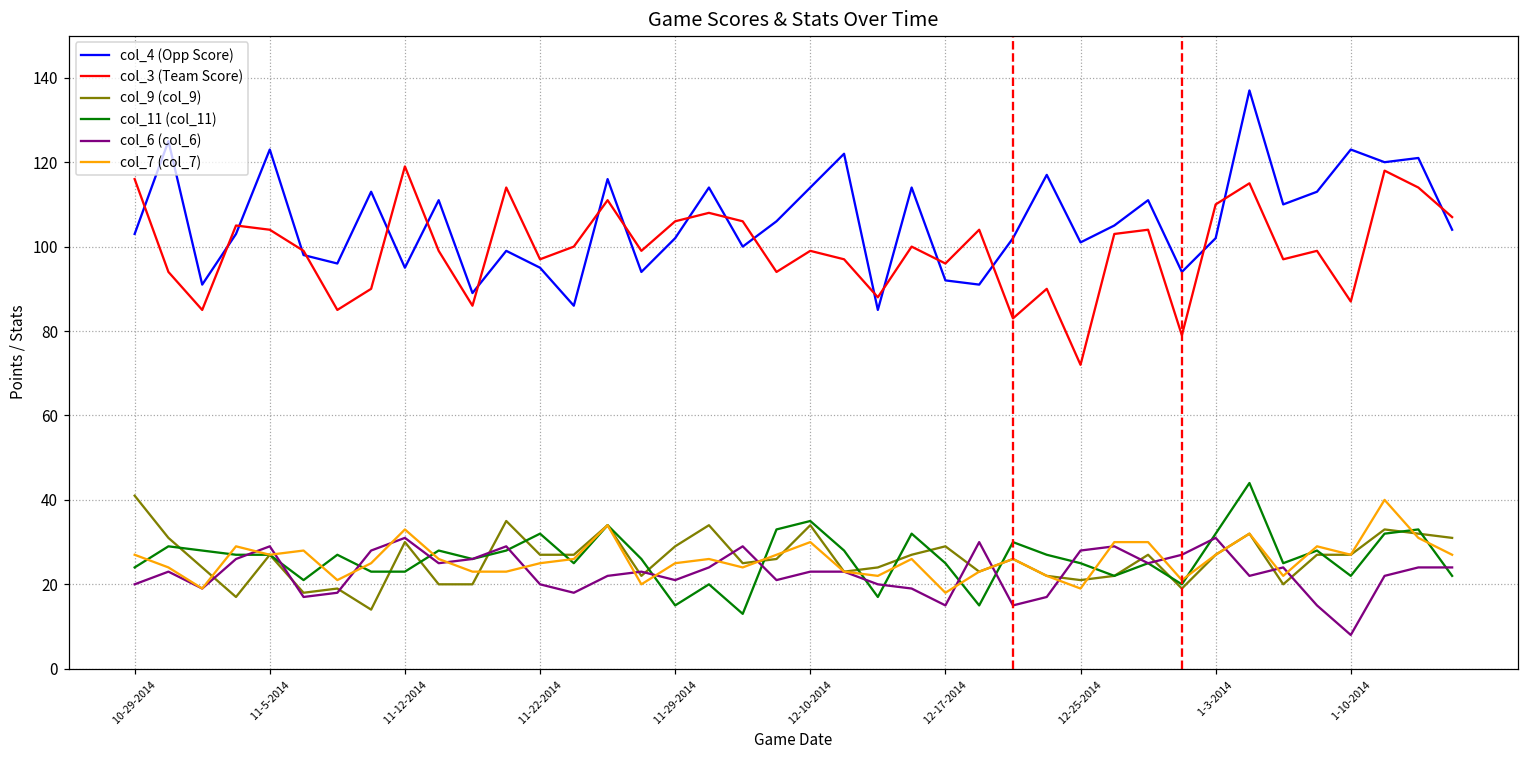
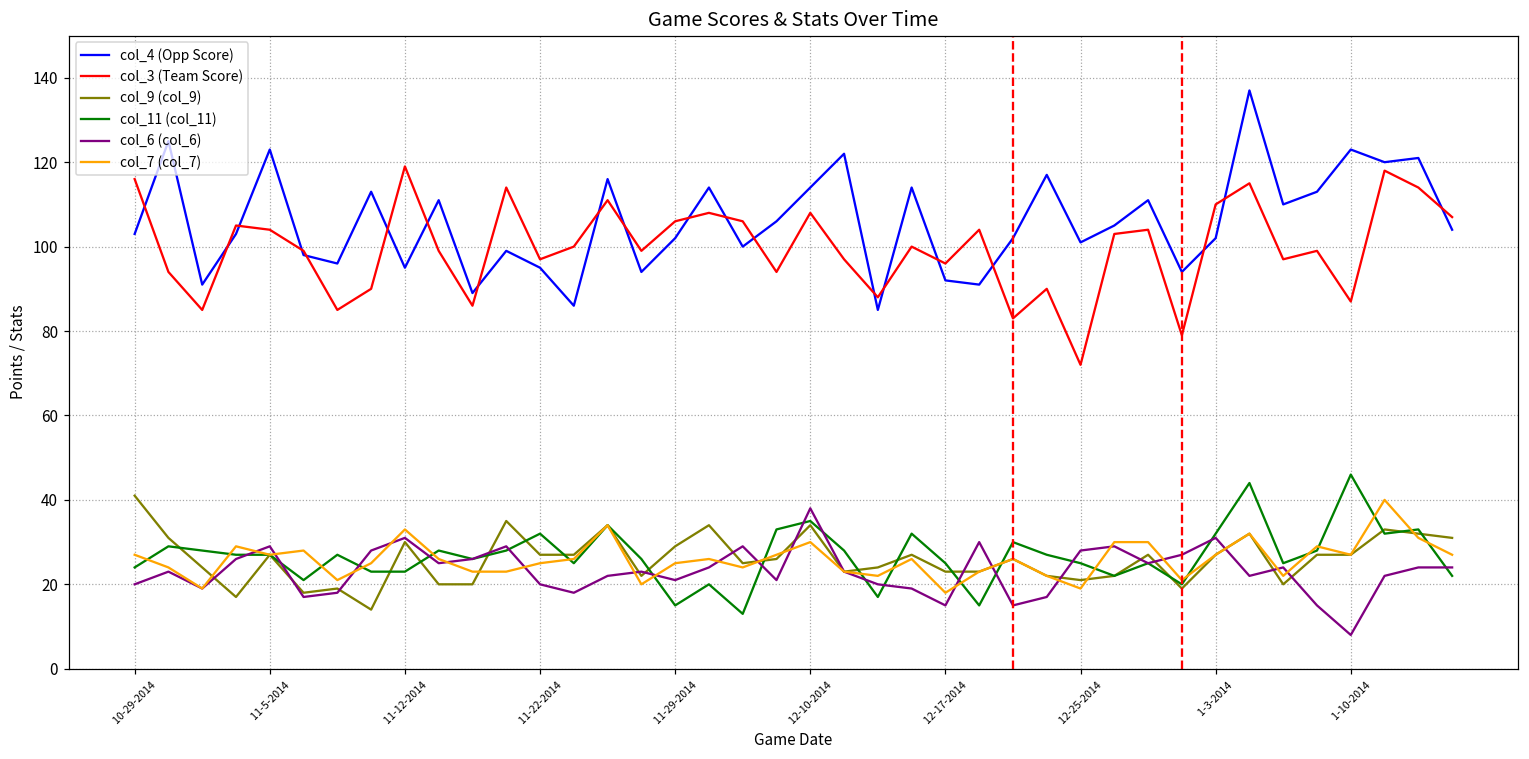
  {
    "col_4 (Opp Score)": {
      "10-29-2014": 103,
      "11-5-2014": 123,
      "11-12-2014": 95,
      "11-22-2014": 95,
      "11-29-2014": 102,
      "12-10-2014": 114,
      "12-17-2014": 92,
      "12-25-2014": 101,
      "1-3-2014": 102,
      "1-10-2014": 123
    },
    "col_3 (Team Score)": {
      "10-29-2014": 116,
      "11-5-2014": 104,
      "11-12-2014": 119,
      "11-22-2014": 97,
      "11-29-2014": 106,
-     "12-10-2014": 99,
+     "12-10-2014": 108,
      "12-17-2014": 96,
      "12-25-2014": 72,
      "1-3-2014": 110,
      "1-10-2014": 87
    },
    "col_9 (col_9)": {
      "10-29-2014": 41,
      "11-12-2014": 30,
      "11-22-2014": 27,
      "11-29-2014": 29,
      "12-10-2014": 34,
-     "12-17-2014": 29,
+     "12-17-2014": 23,
      "12-25-2014": 21
    },
    "col_11 (col_11)": {
      "10-29-2014": 24,
      "11-12-2014": 23,
      "11-22-2014": 32,
      "11-29-2014": 15,
      "12-10-2014": 35,
      "12-17-2014": 25,
      "12-25-2014": 25,
      "1-3-2014": 32,
-     "1-10-2014": 22
+     "1-10-2014": 46
    },
    "col_6 (col_6)": {
      "10-29-2014": 20,
      "11-5-2014": 29,
      "11-12-2014": 31,
      "11-22-2014": 20,
      "11-29-2014": 21,
-     "12-10-2014": 23,
+     "12-10-2014": 38,
      "12-17-2014": 15,
      "12-25-2014": 28,
      "1-3-2014": 31,
      "1-10-2014": 8
    },
    "col_7 (col_7)": {
      "10-29-2014": 27,
      "11-12-2014": 33,
      "11-22-2014": 25,
      "11-29-2014": 25,
      "12-10-2014": 30,
      "12-17-2014": 18,
      "12-25-2014": 19
    }
  }
